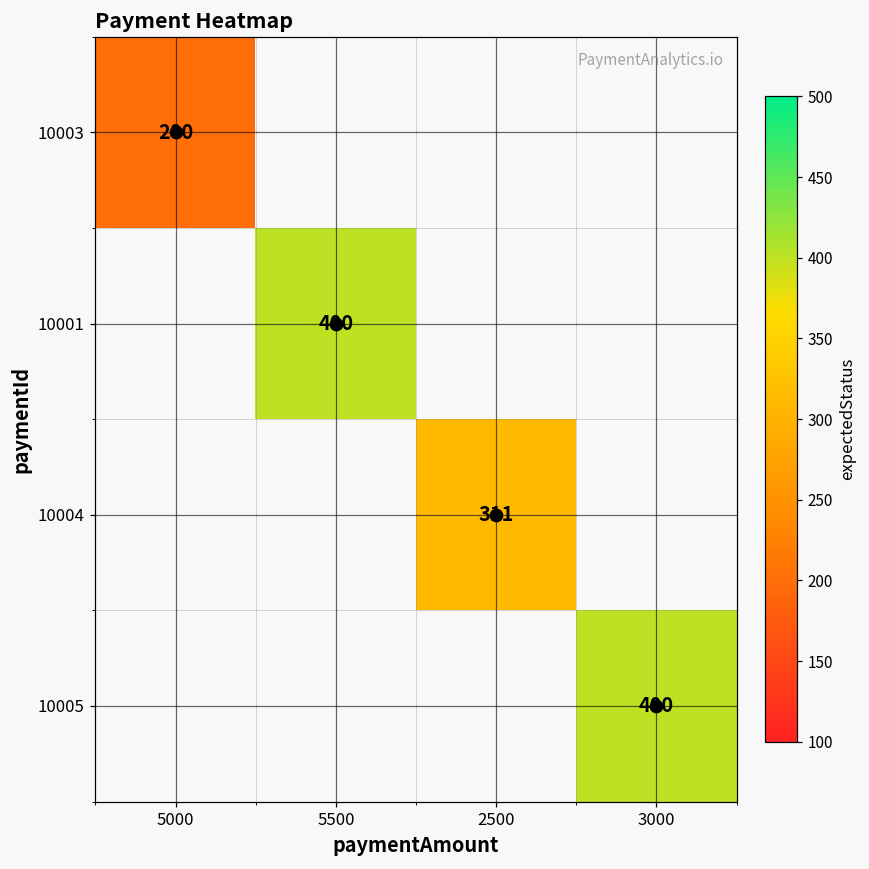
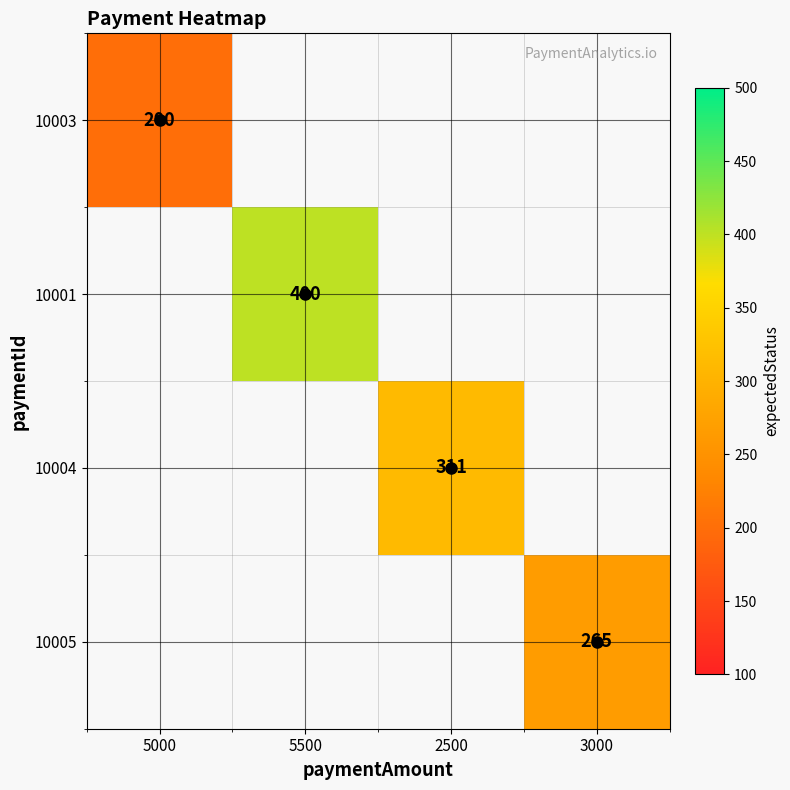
  {
    "10005": {
-     "3000": 400
+     "3000": 265
    }
  }
